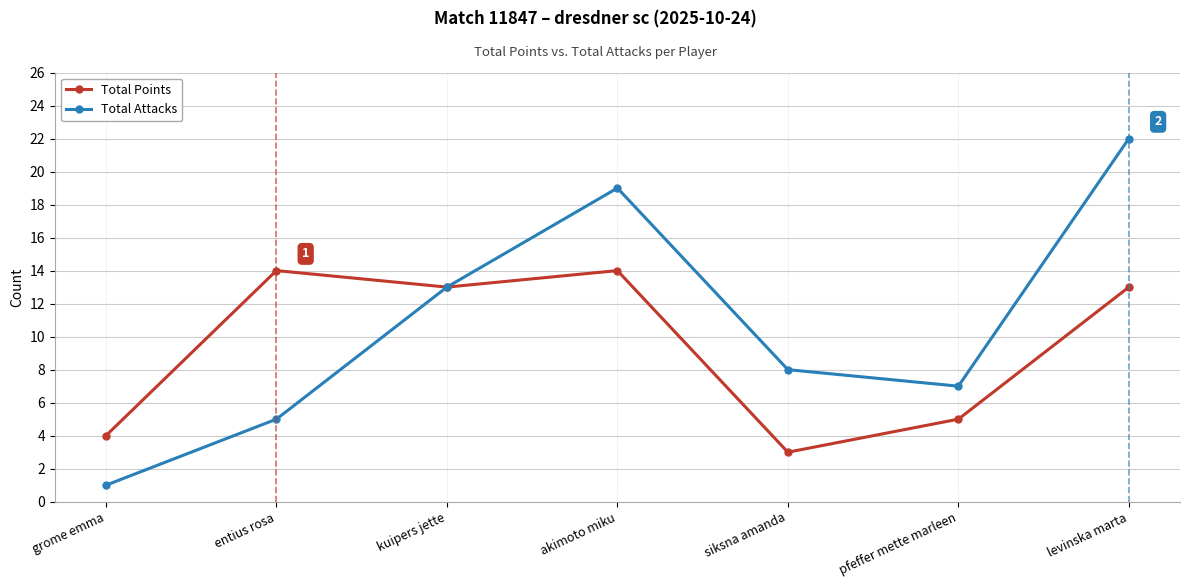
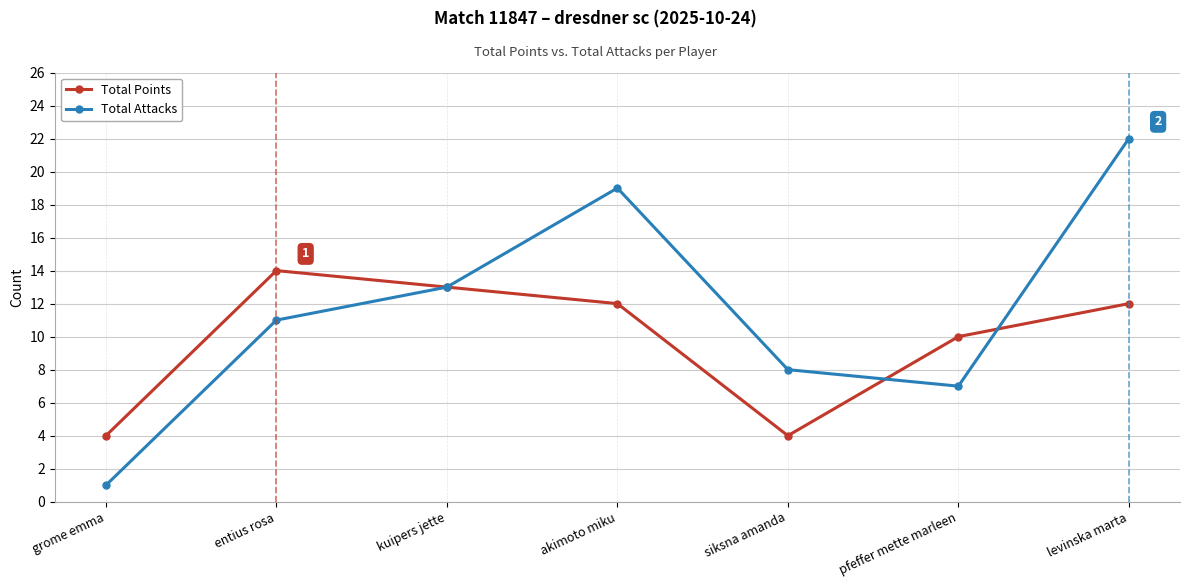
  {
    "Total Points": {
      "grome emma": 4,
      "entius rosa": 14,
-     "akimoto miku": 14,
-     "siksna amanda": 3,
-     "pfeffer mette marleen": 5,
-     "levinska marta": 13
+     "akimoto miku": 12,
+     "siksna amanda": 4,
+     "pfeffer mette marleen": 10,
+     "levinska marta": 12
    },
    "Total Attacks": {
      "grome emma": 1,
-     "entius rosa": 5,
+     "entius rosa": 11,
      "akimoto miku": 19,
      "siksna amanda": 8,
      "pfeffer mette marleen": 7,
      "levinska marta": 22
    }
  }
